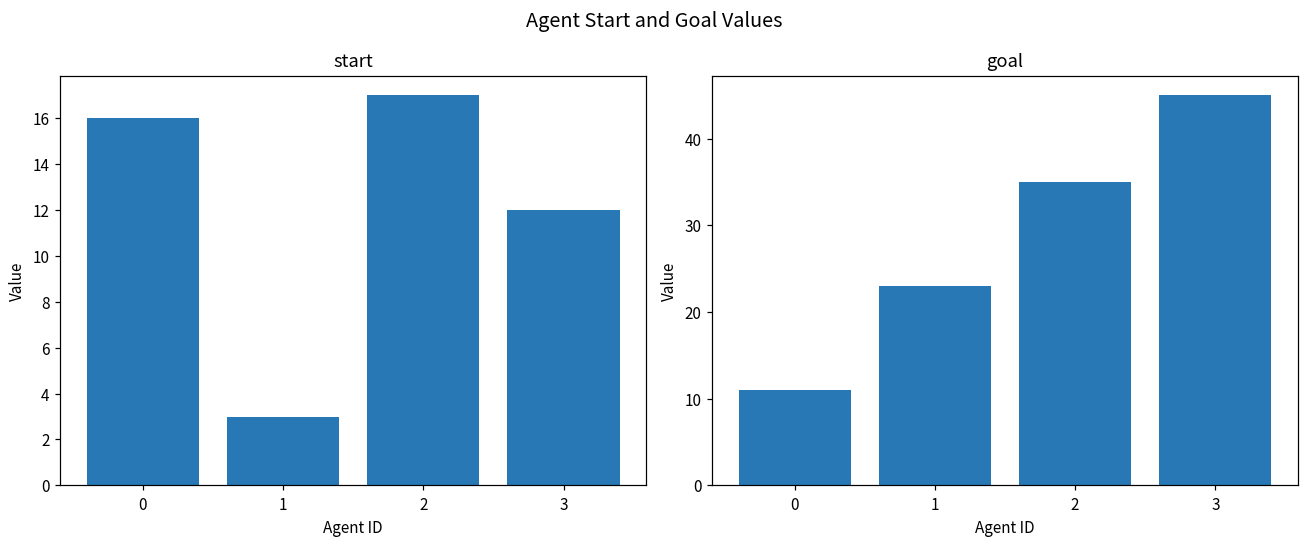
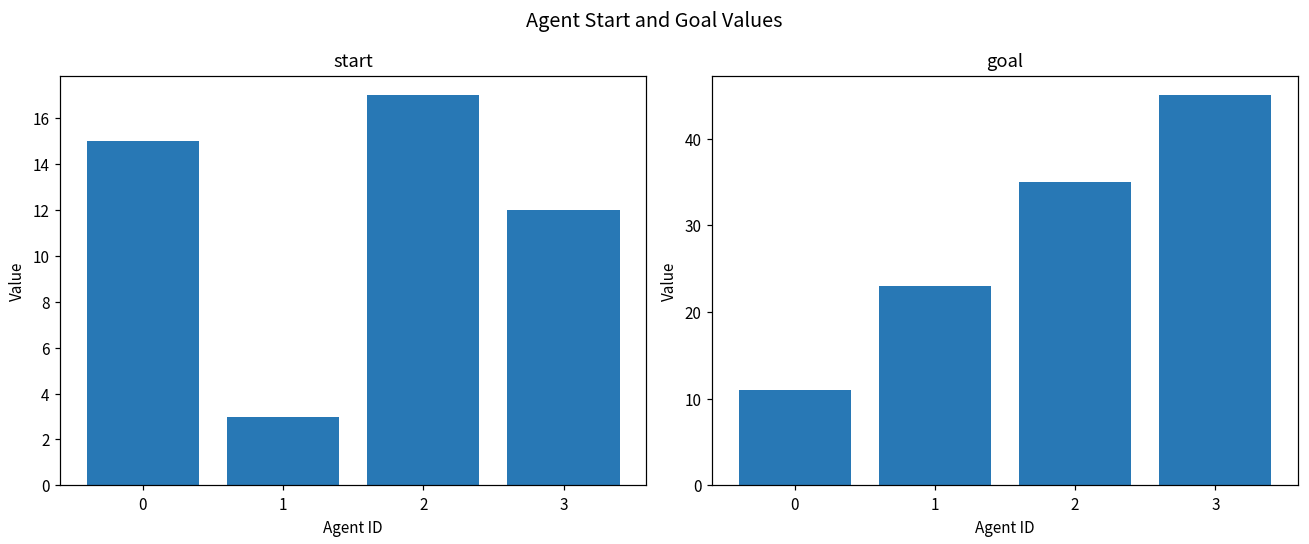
  {
    "start": {
-     "0": 16,
+     "0": 15,
      "1": 3,
      "2": 17,
      "3": 12
    },
    "goal": {
      "0": 11,
      "1": 23,
      "2": 35,
      "3": 45
    }
  }
